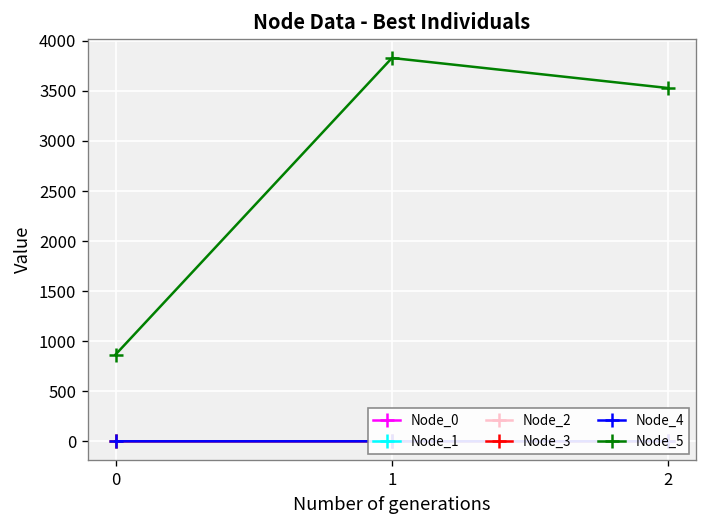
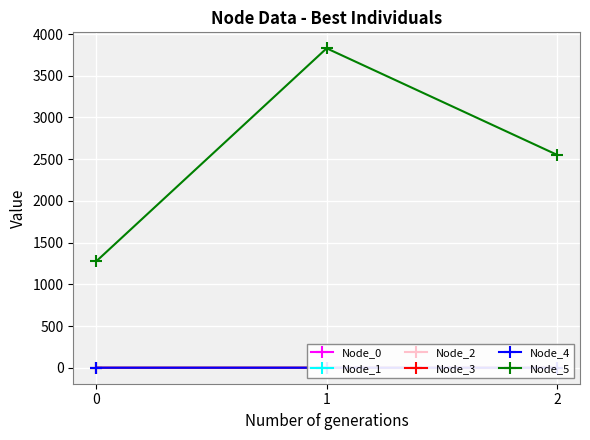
  {
    "Node_4": {
      "0": 0
    },
    "Node_5": {
-     "0": 900,
+     "0": 1300,
      "1": 3800,
-     "2": 3500
+     "2": 2600
    }
  }
